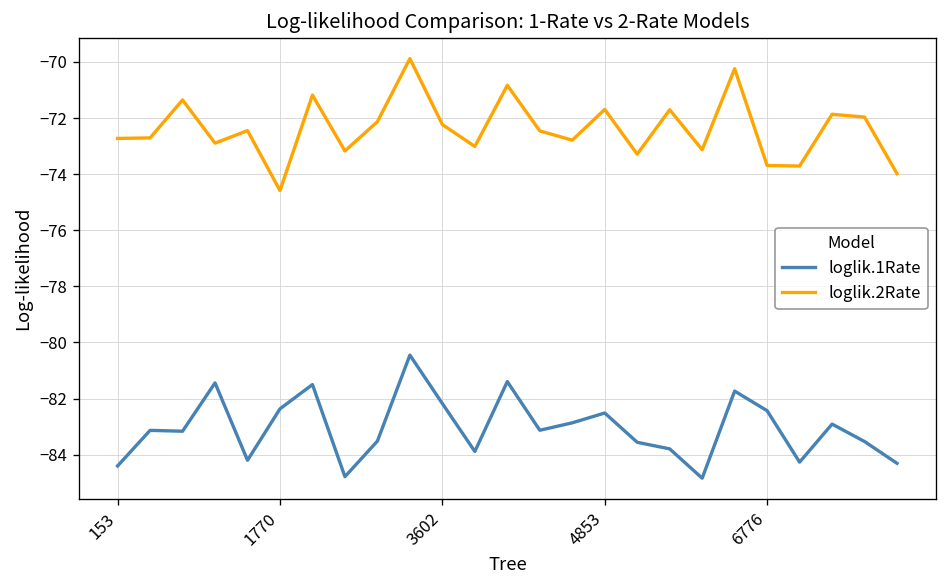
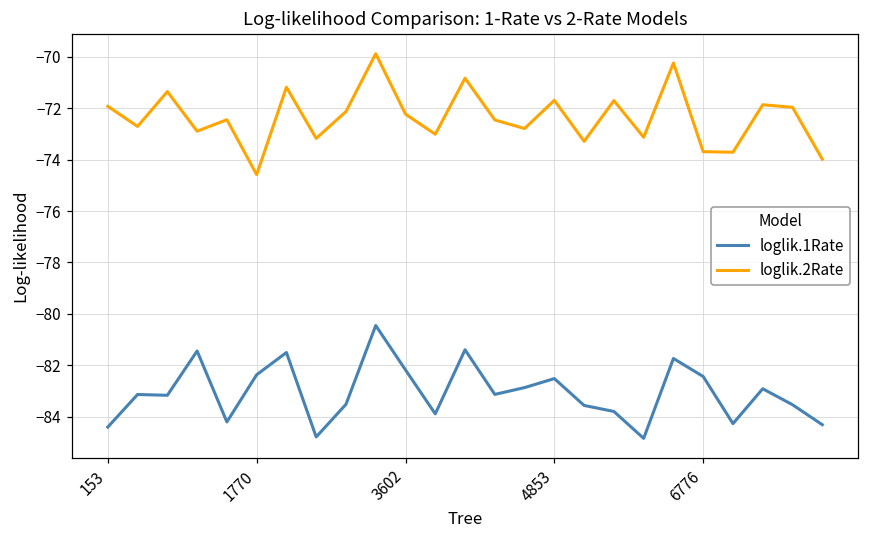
  {
    "loglik.1Rate": {
      "153": -84.4,
      "1770": -82.4,
      "3602": -82.2,
      "4853": -82.5,
      "6776": -82.4
    },
    "loglik.2Rate": {
-     "153": -72.7,
+     "153": -71.9,
      "1770": -74.6,
      "3602": -72.2,
      "4853": -71.7,
      "6776": -73.7
    }
  }
